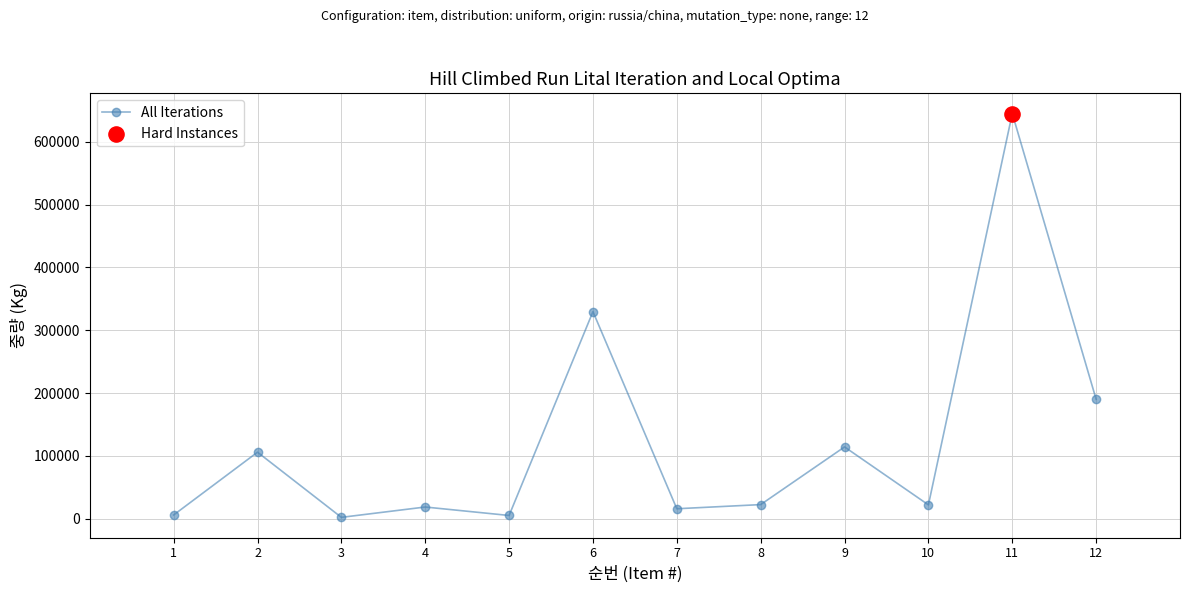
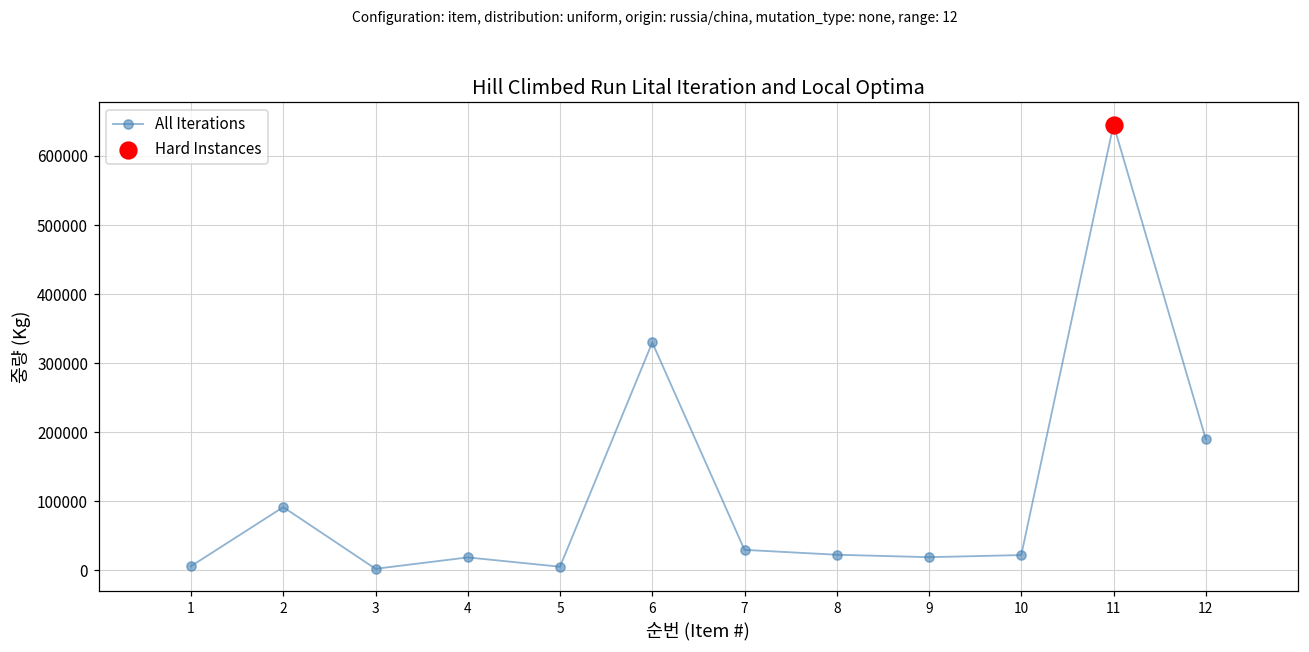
  {
    "All Iterations": {
      "1": 10000,
-     "2": 110000,
+     "2": 90000,
      "3": 0,
      "4": 20000,
      "5": 10000,
      "6": 330000,
-     "7": 20000,
+     "7": 30000,
      "8": 20000,
-     "9": 110000,
+     "9": 20000,
      "10": 20000,
      "12": 190000
    }
  }
